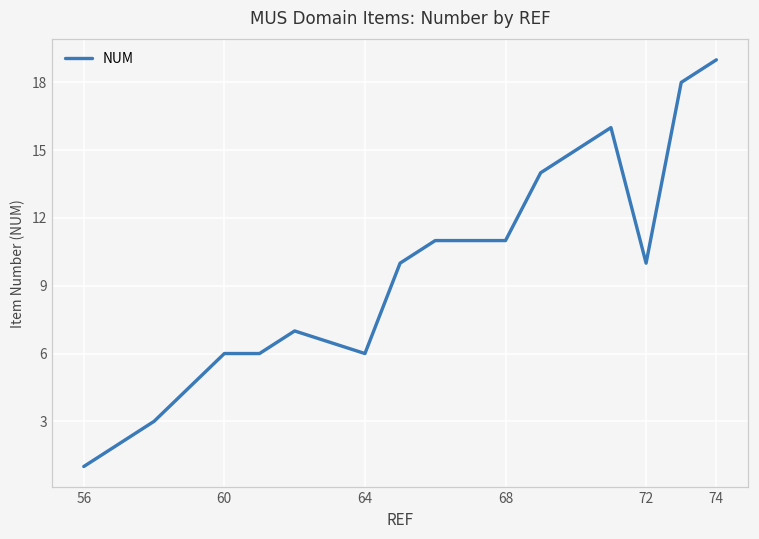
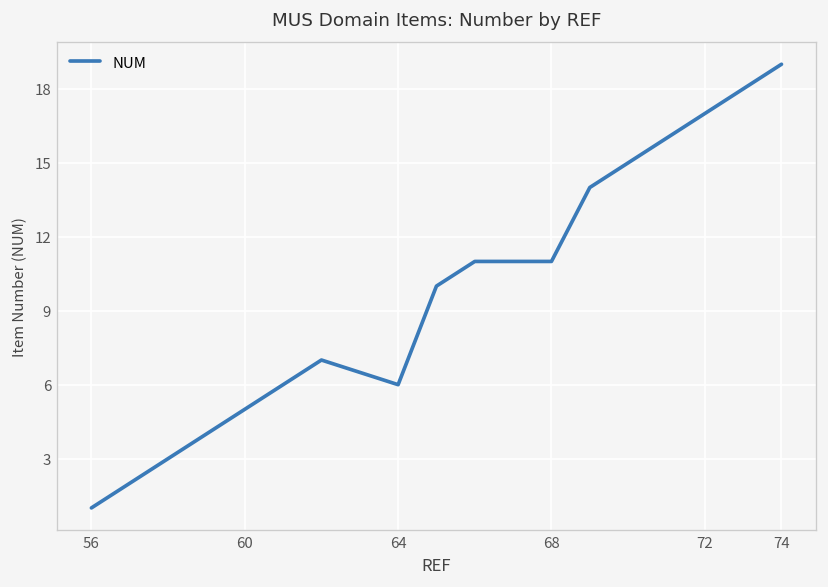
  {
    "56": 1,
-   "60": 6,
+   "60": 5,
    "64": 6,
    "68": 11,
-   "72": 10,
+   "72": 17,
    "74": 19
  }
